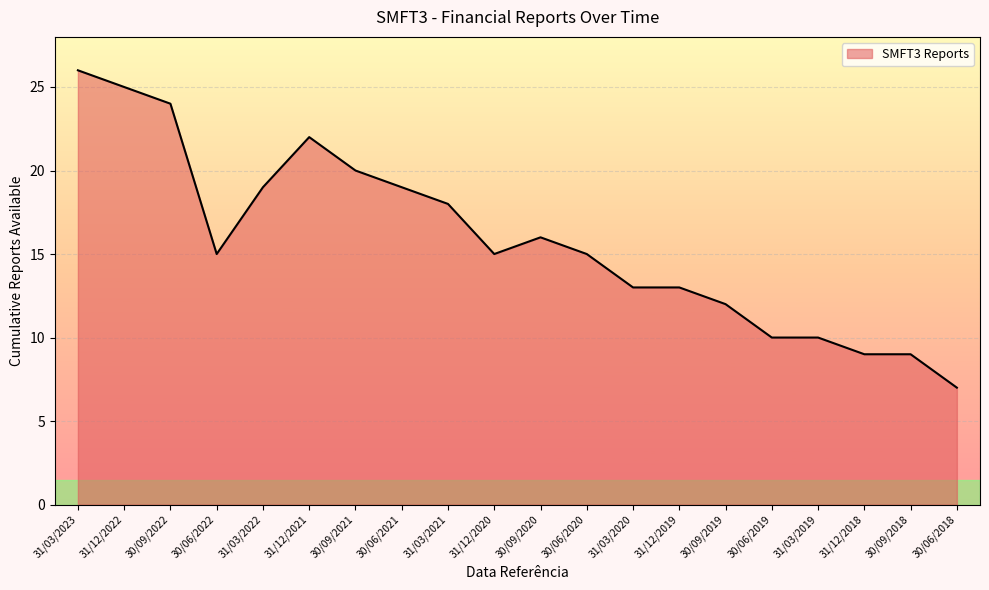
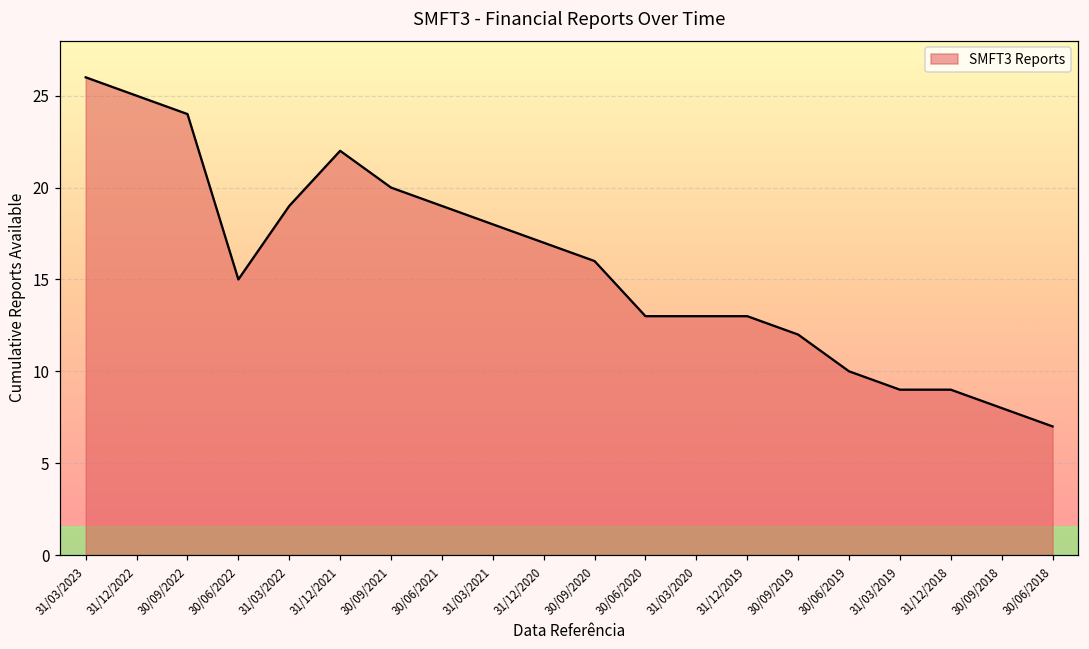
  {
    "31/03/2023": 26,
    "31/12/2022": 25,
    "30/09/2022": 24,
    "30/06/2022": 15,
    "31/03/2022": 19,
    "31/12/2021": 22,
    "30/09/2021": 20,
    "30/06/2021": 19,
    "31/03/2021": 18,
-   "31/12/2020": 15,
+   "31/12/2020": 17,
    "30/09/2020": 16,
-   "30/06/2020": 15,
+   "30/06/2020": 13,
    "31/03/2020": 13,
    "31/12/2019": 13,
    "30/09/2019": 12,
    "30/06/2019": 10,
-   "31/03/2019": 10,
+   "31/03/2019": 9,
    "31/12/2018": 9,
-   "30/09/2018": 9,
+   "30/09/2018": 8,
    "30/06/2018": 7
  }
